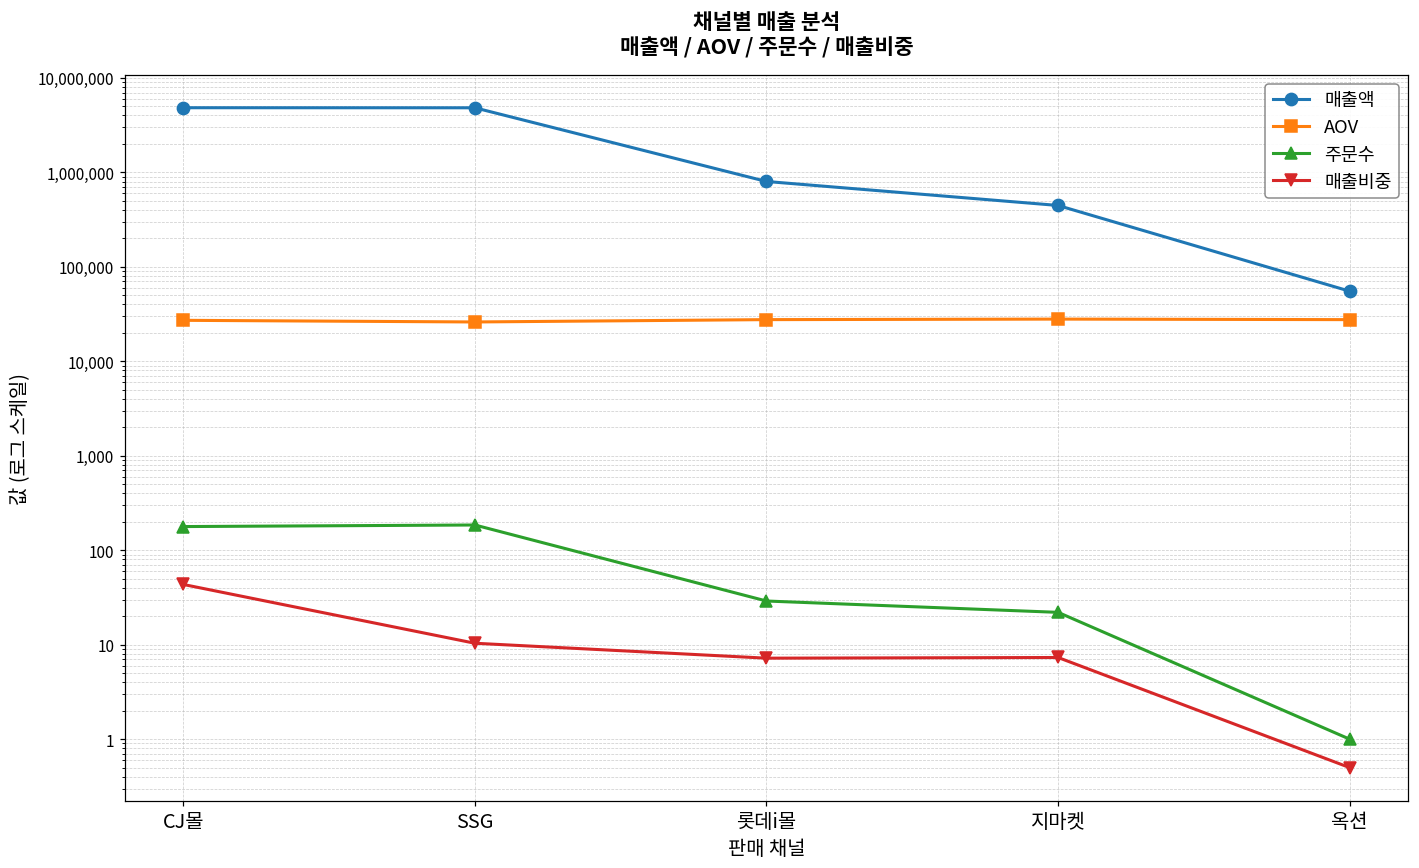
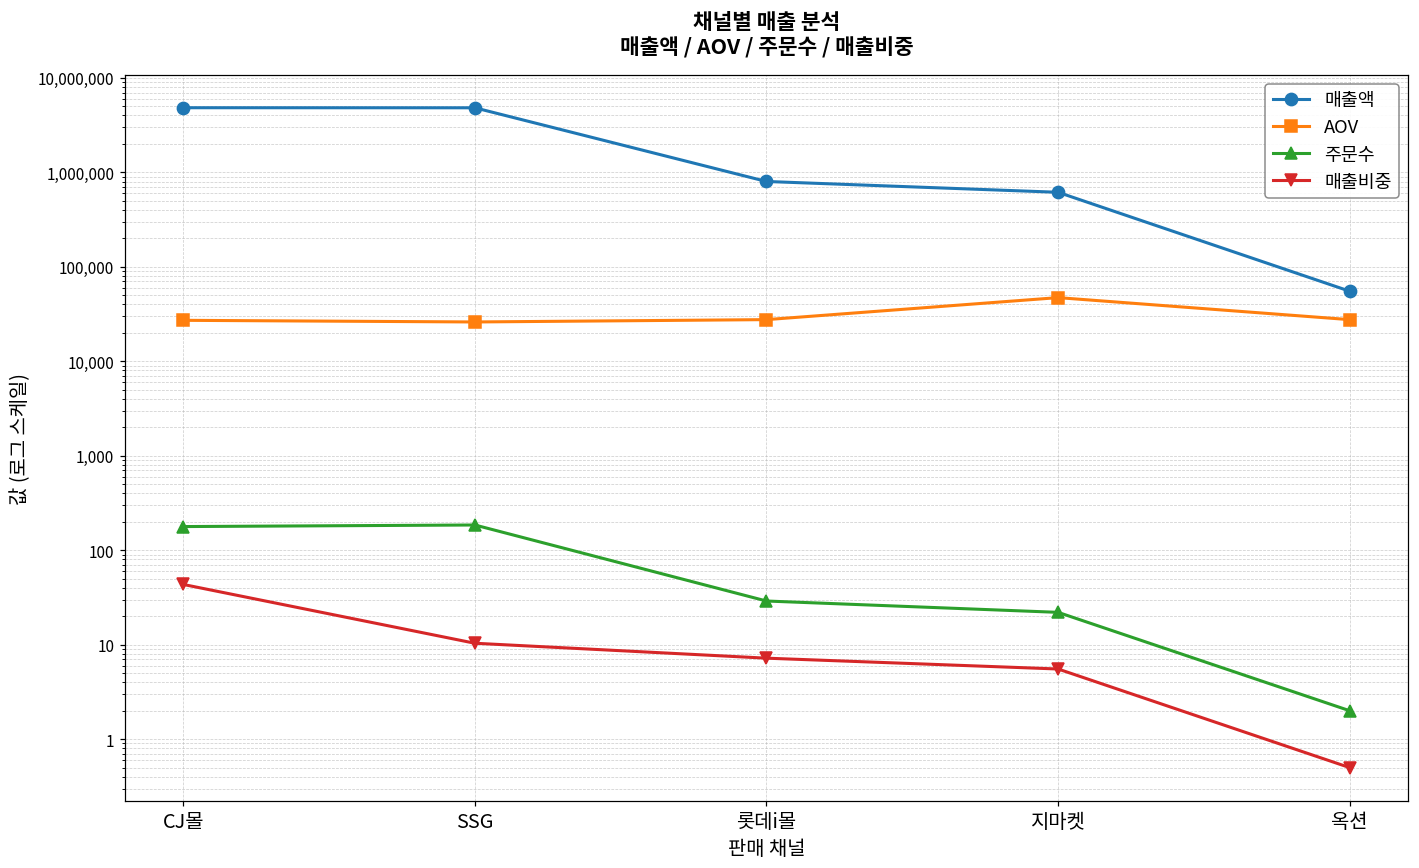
  {
    "매출액": {
      "CJ몰": "5,000,000",
      "SSG": "5,000,000",
      "롯데i몰": "800,000",
-     "지마켓": "400,000",
+     "지마켓": "600,000",
      "옥션": "60,000"
    },
    "AOV": {
      "CJ몰": "27,000",
      "SSG": "26,000",
      "롯데i몰": "28,000",
-     "지마켓": "28,000",
+     "지마켓": "50,000",
      "옥션": "28,000"
    },
    "주문수": {
      "CJ몰": "180",
      "SSG": "190",
      "롯데i몰": "29",
      "지마켓": "22",
-     "옥션": "1"
+     "옥션": "2"
    },
    "매출비중": {
      "CJ몰": "40",
      "SSG": "10",
      "롯데i몰": "7",
-     "지마켓": "7",
+     "지마켓": "6",
      "옥션": "0.5"
    }
  }
